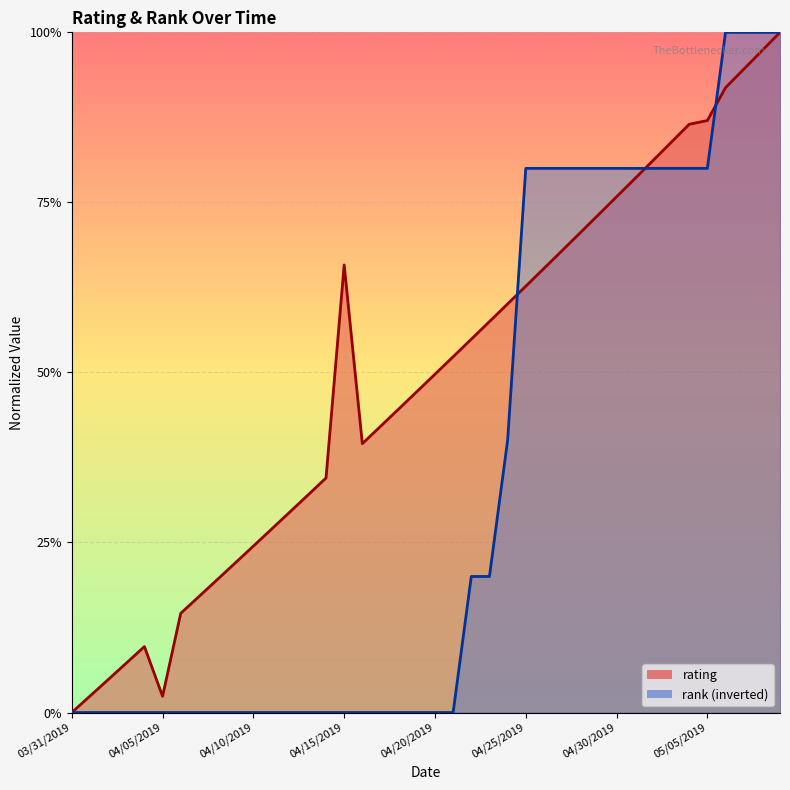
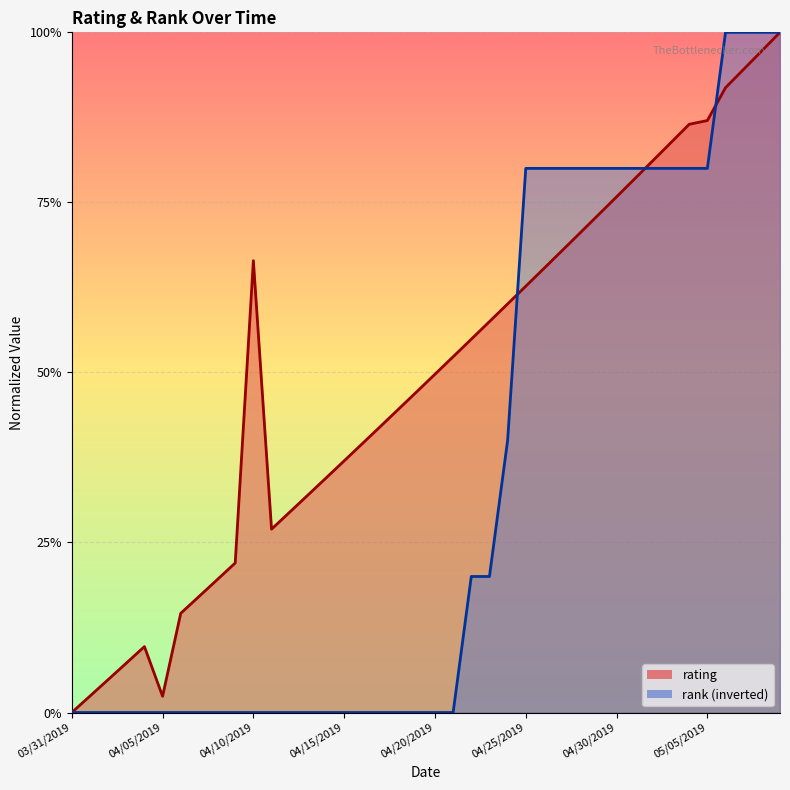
  {
    "rating": {
      "04/05/2019": "2%",
-     "04/10/2019": "24%",
-     "04/15/2019": "66%",
+     "04/10/2019": "66%",
+     "04/15/2019": "37%",
      "04/20/2019": "50%",
      "04/25/2019": "63%",
      "04/30/2019": "76%",
      "05/05/2019": "87%"
    }
  }
